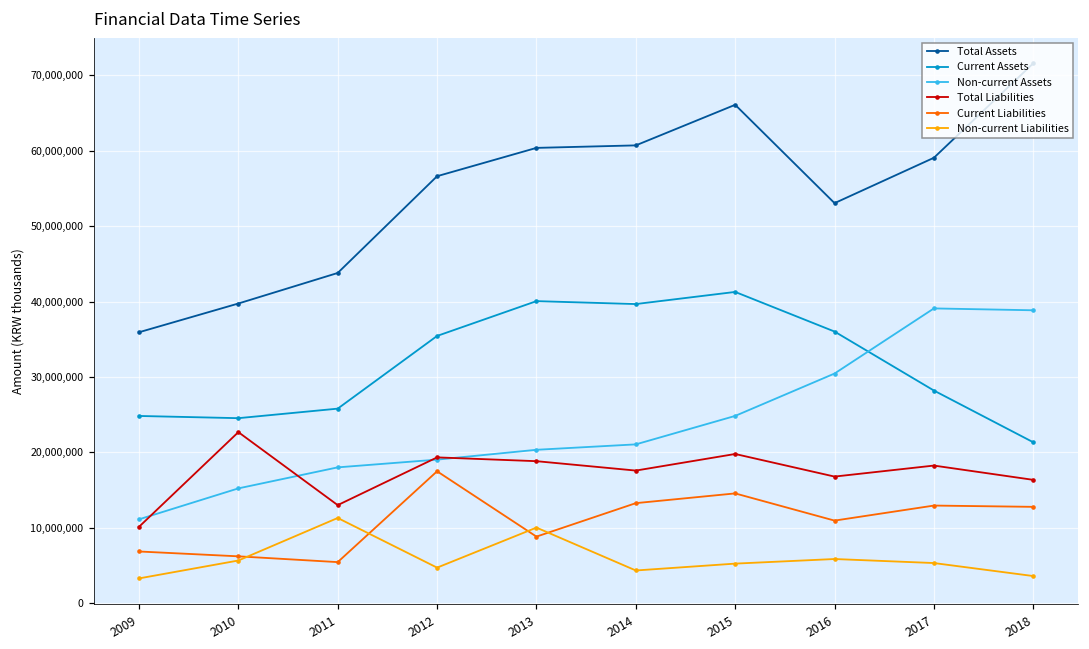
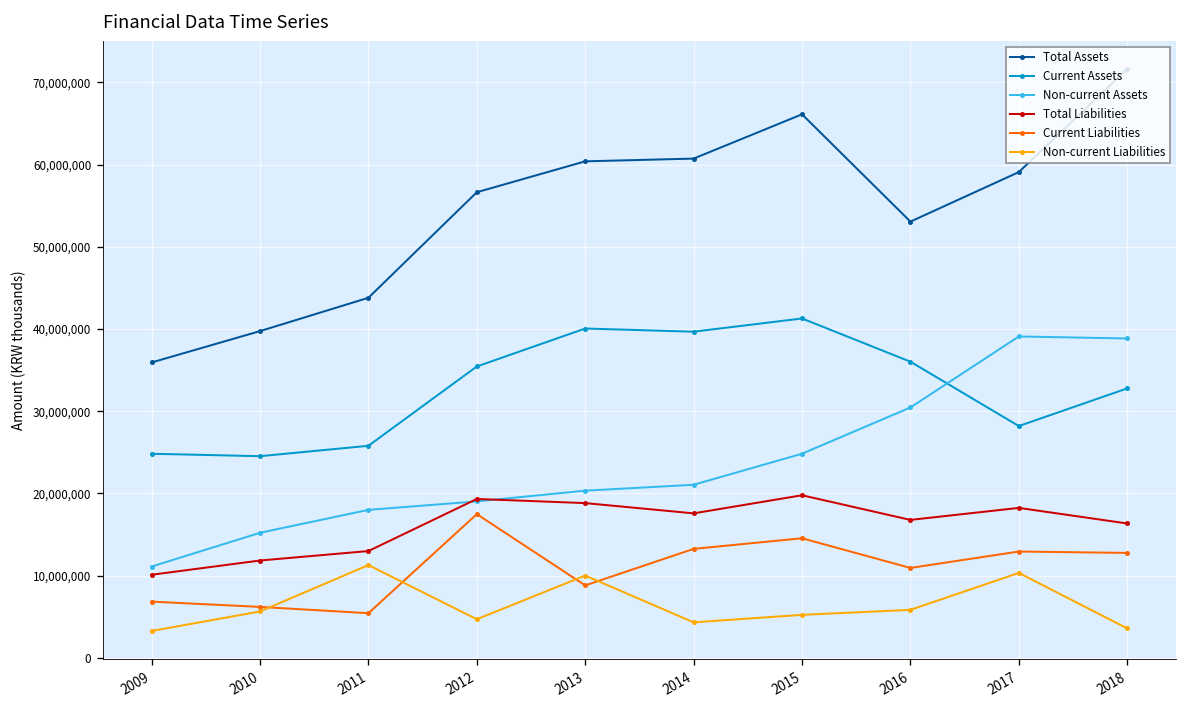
  {
    "Total Assets": {
      "2009": "36,000,000",
      "2010": "40,000,000",
      "2011": "44,000,000",
      "2012": "57,000,000",
      "2013": "60,000,000",
      "2014": "61,000,000",
      "2015": "66,000,000",
      "2016": "53,000,000",
      "2017": "59,000,000"
    },
    "Current Assets": {
      "2009": "25,000,000",
      "2010": "25,000,000",
      "2011": "26,000,000",
      "2012": "35,000,000",
      "2013": "40,000,000",
      "2014": "40,000,000",
      "2015": "41,000,000",
      "2016": "36,000,000",
      "2017": "28,000,000",
-     "2018": "21,000,000"
+     "2018": "33,000,000"
    },
    "Non-current Assets": {
      "2009": "11,000,000",
      "2010": "15,000,000",
      "2011": "18,000,000",
      "2013": "20,000,000",
      "2014": "21,000,000",
      "2015": "25,000,000",
      "2016": "30,000,000",
      "2017": "39,000,000",
      "2018": "39,000,000"
    },
    "Total Liabilities": {
      "2009": "10,000,000",
-     "2010": "23,000,000",
+     "2010": "12,000,000",
      "2011": "13,000,000",
      "2013": "19,000,000",
      "2014": "18,000,000",
      "2015": "20,000,000",
      "2016": "17,000,000",
      "2017": "18,000,000",
      "2018": "16,000,000"
    },
    "Current Liabilities": {
      "2009": "7,000,000",
      "2010": "6,000,000",
      "2011": "5,000,000",
      "2012": "17,000,000",
      "2013": "9,000,000",
      "2014": "13,000,000",
      "2015": "15,000,000",
      "2016": "11,000,000",
      "2017": "13,000,000",
      "2018": "13,000,000"
    },
    "Non-current Liabilities": {
      "2009": "3,000,000",
      "2010": "6,000,000",
      "2011": "11,000,000",
      "2012": "5,000,000",
      "2013": "10,000,000",
      "2014": "4,000,000",
      "2015": "5,000,000",
      "2016": "6,000,000",
-     "2017": "5,000,000",
+     "2017": "10,000,000",
      "2018": "4,000,000"
    }
  }
